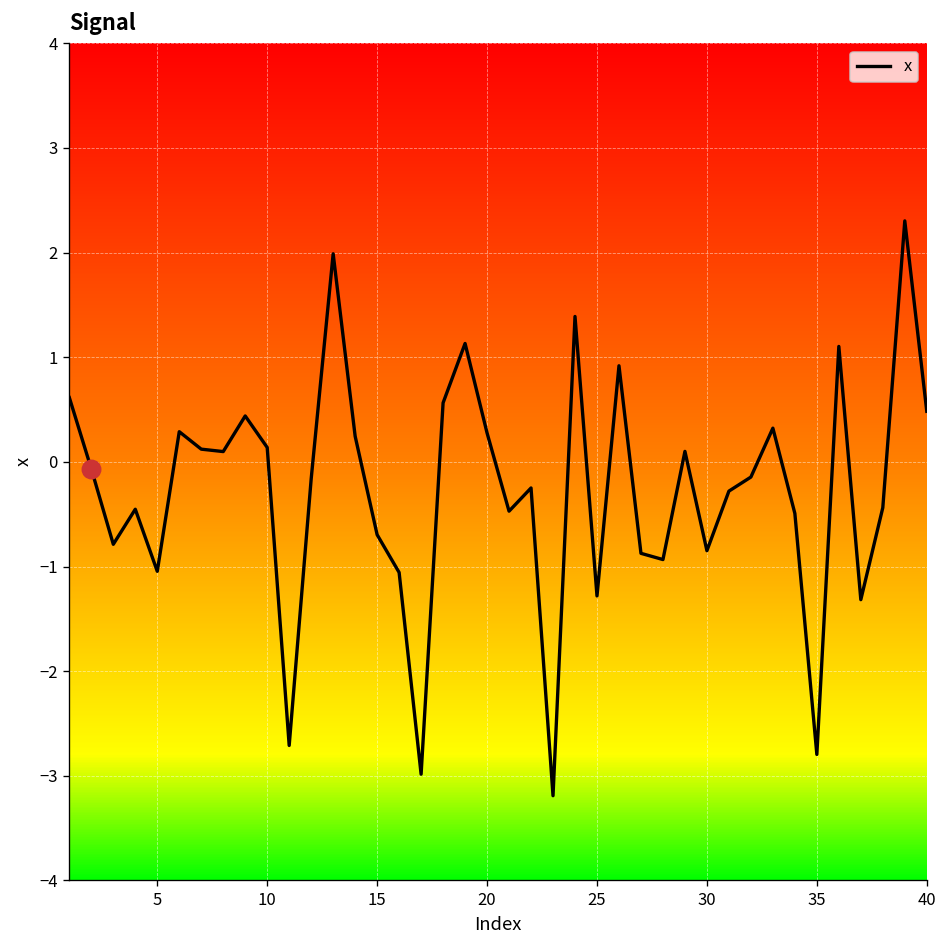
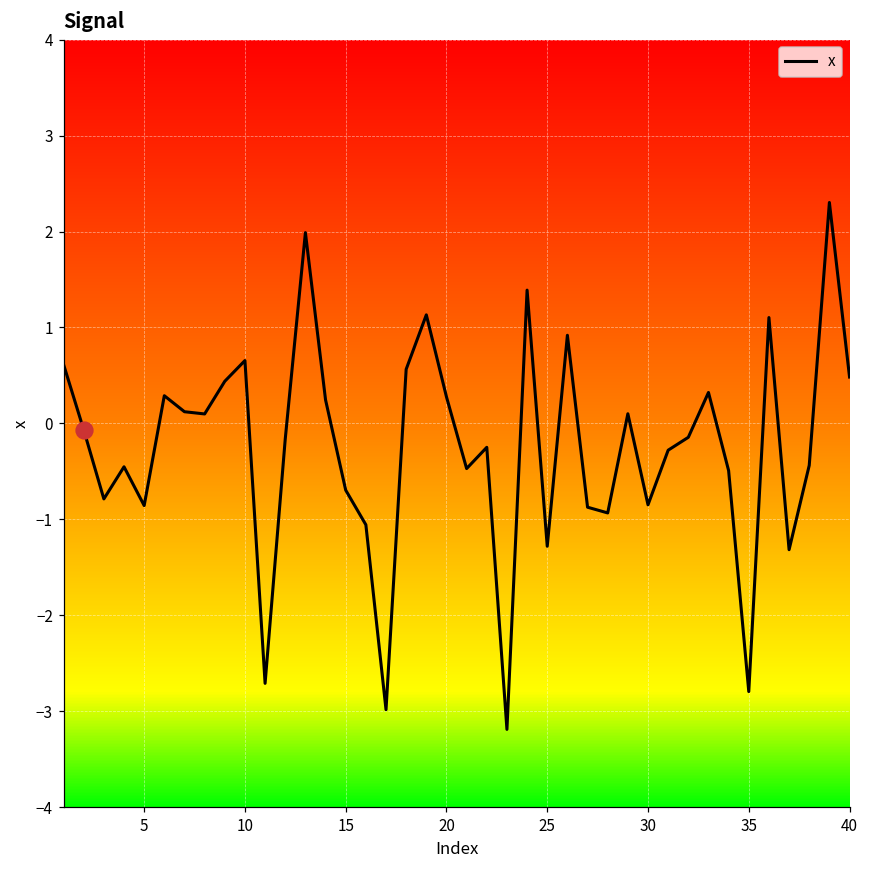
  {
    "x": {
-     "5": -1.0,
-     "10": 0.1,
+     "5": -0.9,
+     "10": 0.7,
      "15": -0.7,
      "20": 0.3,
      "25": -1.3,
      "30": -0.8,
      "35": -2.8,
      "40": 0.5
    }
  }
